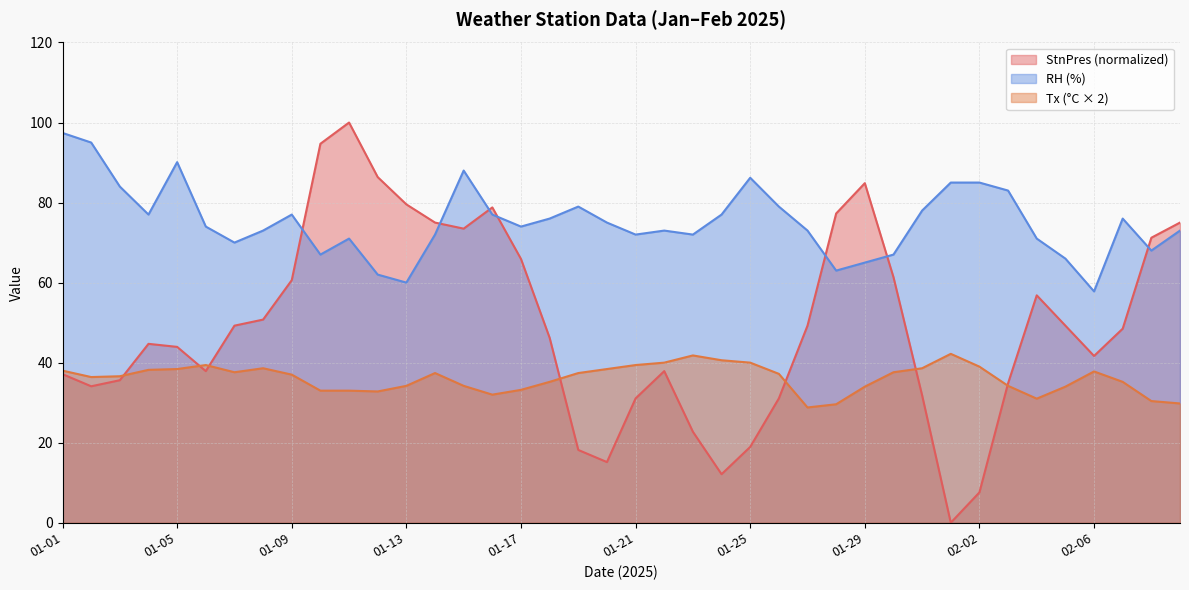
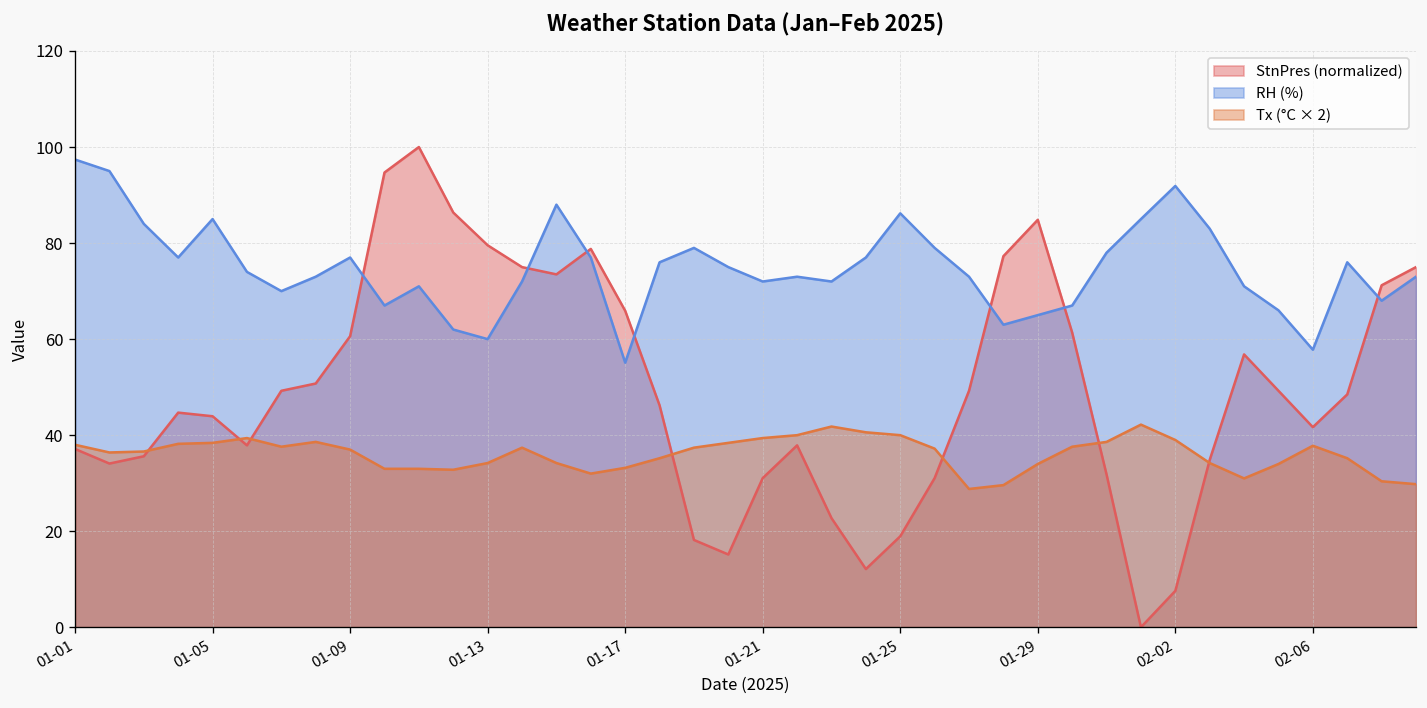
  {
    "RH (%)": {
      "01-01": 97,
-     "01-05": 90,
+     "01-05": 85,
      "01-09": 77,
      "01-13": 60,
-     "01-17": 74,
+     "01-17": 55,
      "01-21": 72,
      "01-25": 86,
      "01-29": 65,
-     "02-02": 85,
+     "02-02": 92,
      "02-06": 58
    }
  }
